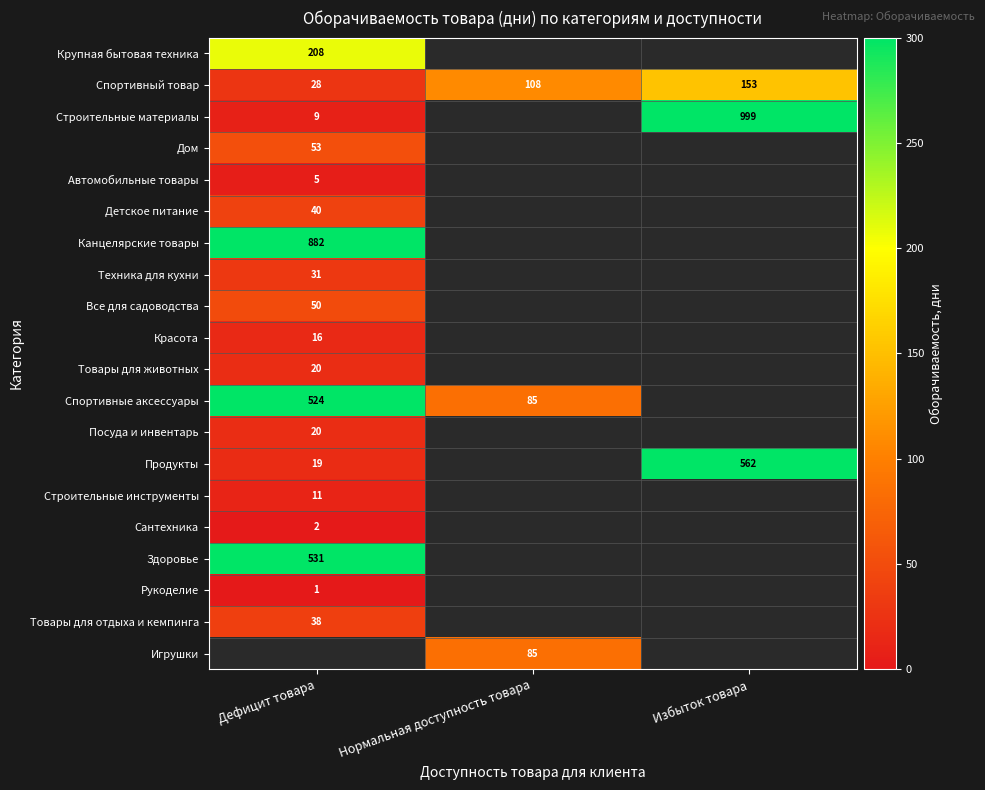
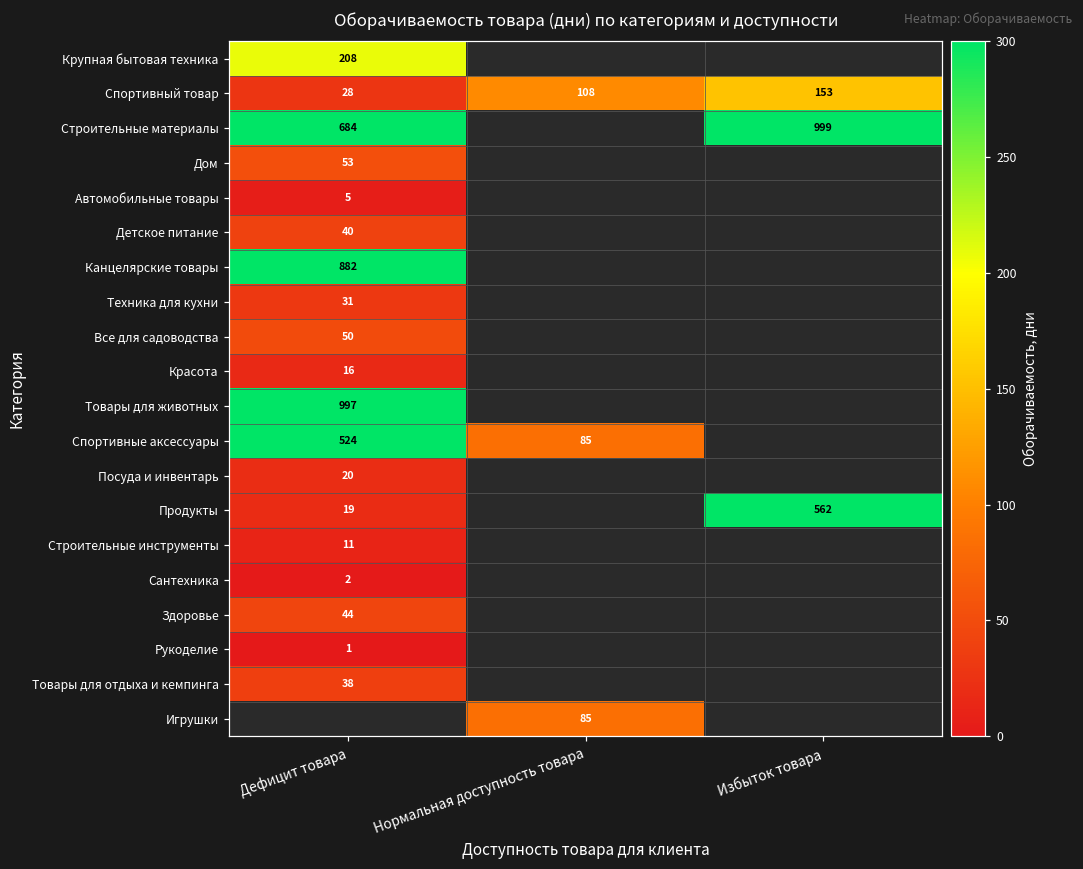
  {
    "Крупная бытовая техника": {
      "Дефицит товара": 208
    },
    "Спортивный товар": {
      "Дефицит товара": 28,
      "Нормальная доступность товара": 108,
      "Избыток товара": 153
    },
    "Строительные материалы": {
-     "Дефицит товара": 9,
+     "Дефицит товара": 684,
      "Избыток товара": 999
    },
    "Дом": {
      "Дефицит товара": 53
    },
    "Автомобильные товары": {
      "Дефицит товара": 5
    },
    "Детское питание": {
      "Дефицит товара": 40
    },
    "Канцелярские товары": {
      "Дефицит товара": 882
    },
    "Техника для кухни": {
      "Дефицит товара": 31
    },
    "Все для садоводства": {
      "Дефицит товара": 50
    },
    "Красота": {
      "Дефицит товара": 16
    },
    "Товары для животных": {
-     "Дефицит товара": 20
+     "Дефицит товара": 997
    },
    "Спортивные аксессуары": {
      "Дефицит товара": 524,
      "Нормальная доступность товара": 85
    },
    "Посуда и инвентарь": {
      "Дефицит товара": 20
    },
    "Продукты": {
      "Дефицит товара": 19,
      "Избыток товара": 562
    },
    "Строительные инструменты": {
      "Дефицит товара": 11
    },
    "Сантехника": {
      "Дефицит товара": 2
    },
    "Здоровье": {
-     "Дефицит товара": 531
+     "Дефицит товара": 44
    },
    "Рукоделие": {
      "Дефицит товара": 1
    },
    "Товары для отдыха и кемпинга": {
      "Дефицит товара": 38
    },
    "Игрушки": {
      "Нормальная доступность товара": 85
    }
  }
